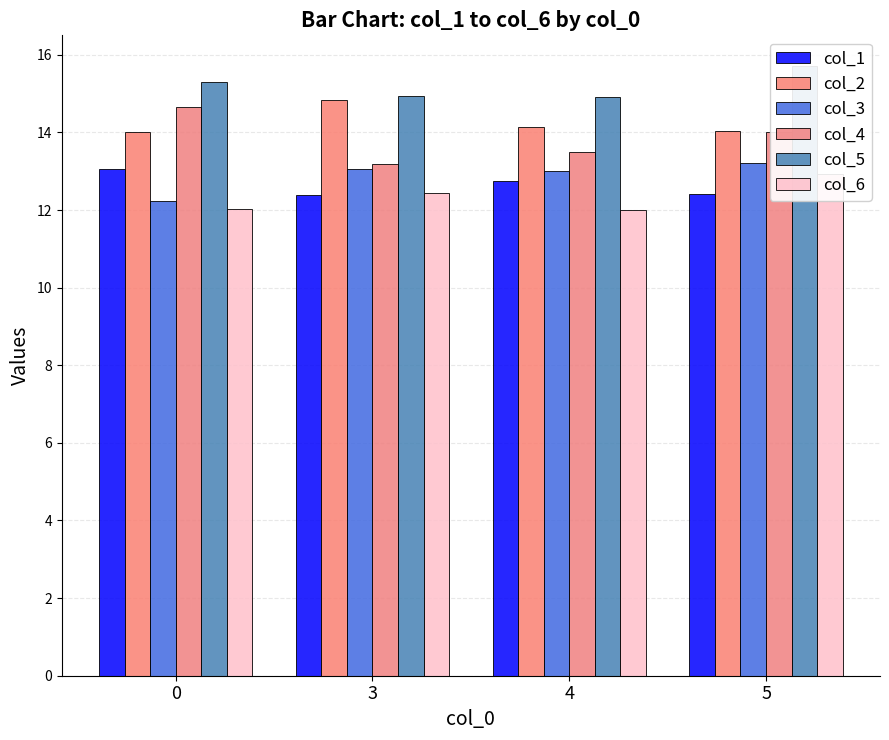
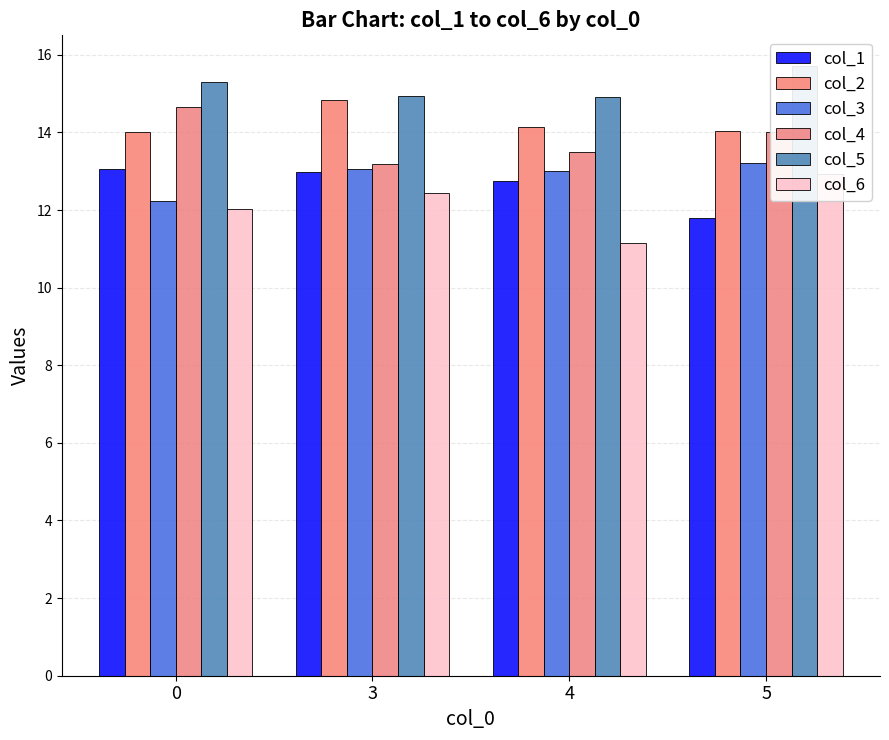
  {
    "col_1": {
      "0": 13.1,
-     "3": 12.4,
+     "3": 13.0,
      "4": 12.8,
-     "5": 12.4
+     "5": 11.8
    },
    "col_6": {
      "0": 12.0,
      "3": 12.4,
-     "4": 12.0
+     "4": 11.1
    }
  }
